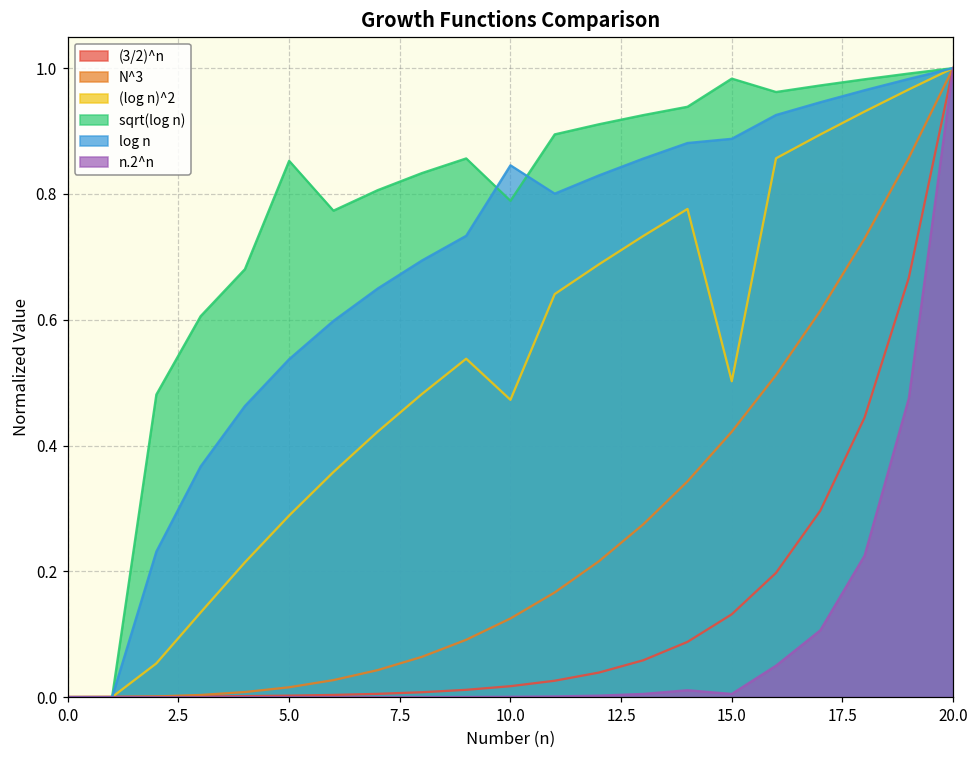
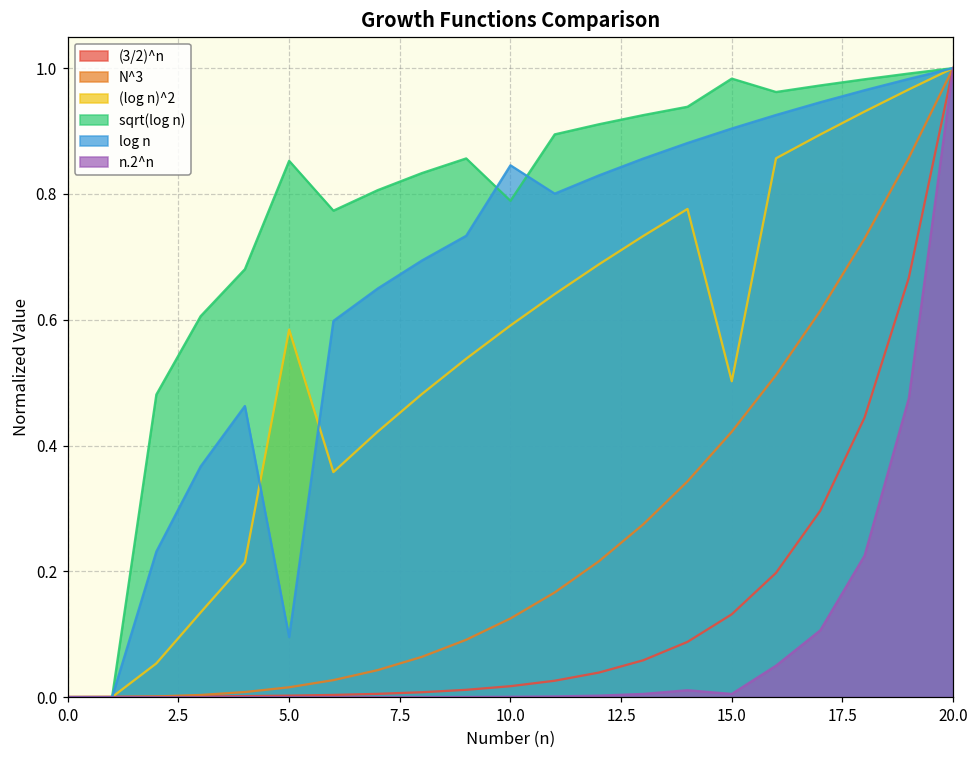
  {
    "(log n)^2": {
-     "5.0": 0.29,
-     "10.0": 0.47,
+     "5.0": 0.58,
+     "10.0": 0.59,
      "15.0": 0.50
    },
    "sqrt(log n)": {
      "5.0": 0.85,
      "10.0": 0.79,
      "15.0": 0.98
    },
    "log n": {
-     "5.0": 0.54,
+     "5.0": 0.10,
      "10.0": 0.85,
-     "15.0": 0.89
+     "15.0": 0.90
    },
    "n.2^n": {
      "10.0": 0.00,
      "15.0": 0.01
    }
  }
